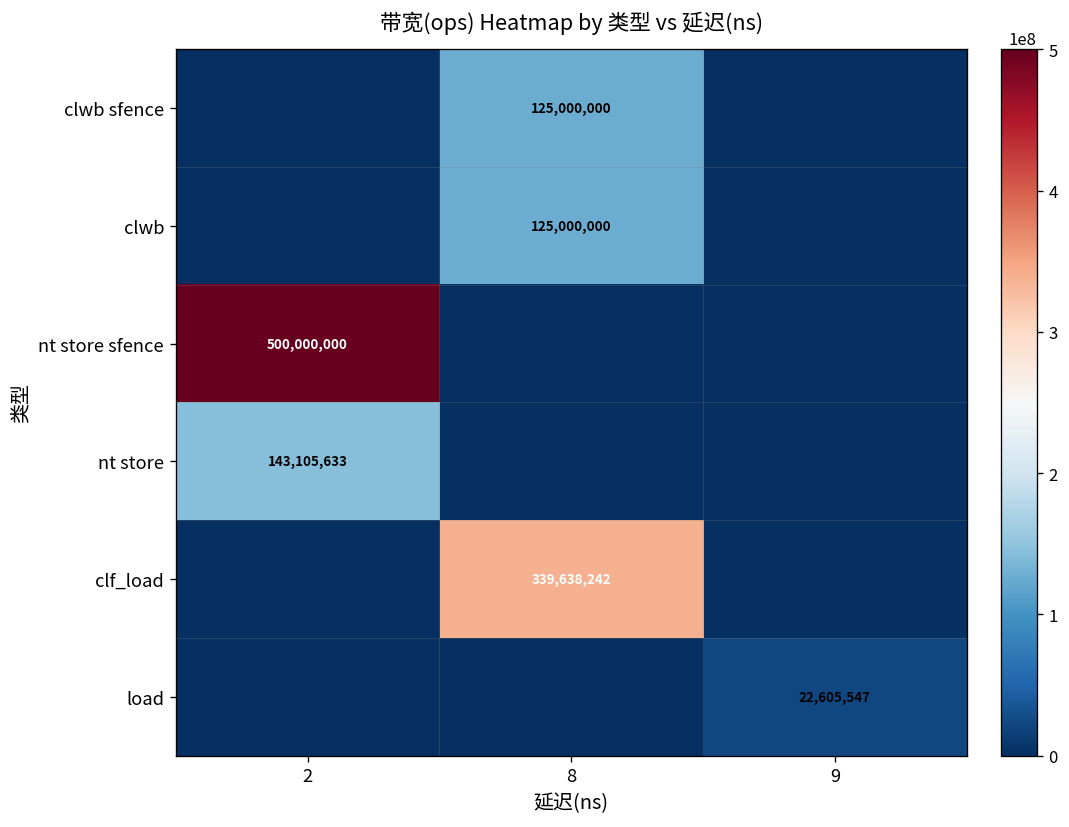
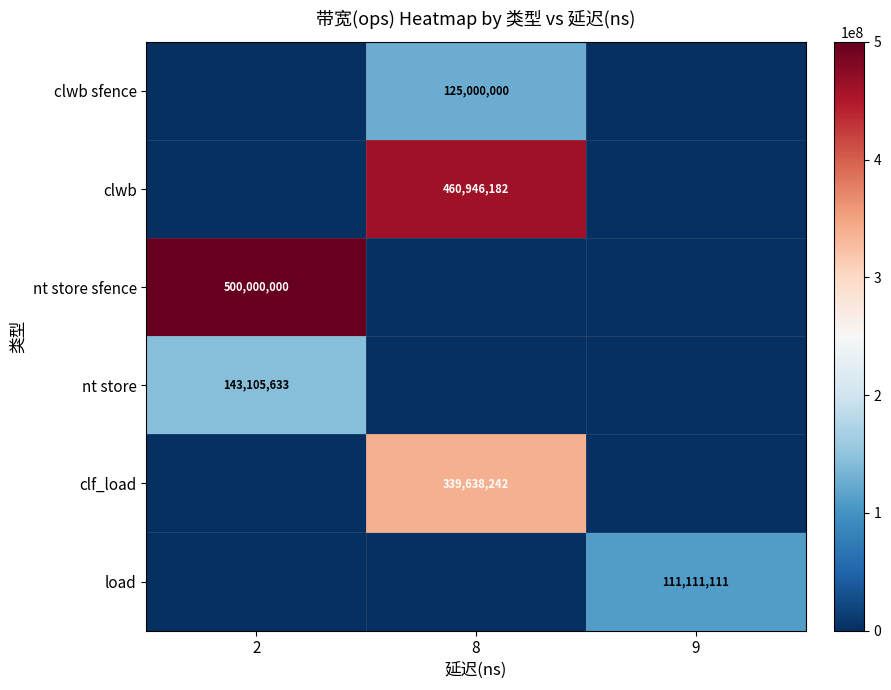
  {
    "clwb sfence": {
      "8": "125,000,000"
    },
    "clwb": {
-     "8": "125,000,000"
+     "8": "460,946,182"
    },
    "nt store sfence": {
      "2": "500,000,000"
    },
    "nt store": {
      "2": "143,105,633"
    },
    "clf_load": {
      "8": "339,638,242"
    },
    "load": {
-     "9": "22,605,547"
+     "9": "111,111,111"
    }
  }
